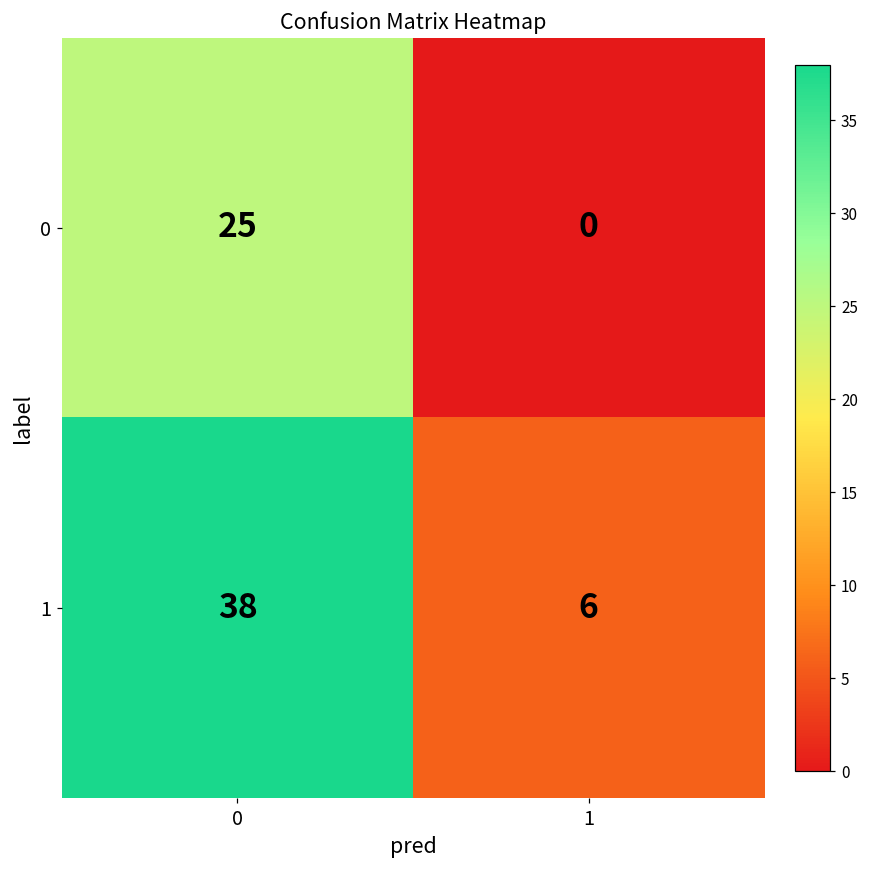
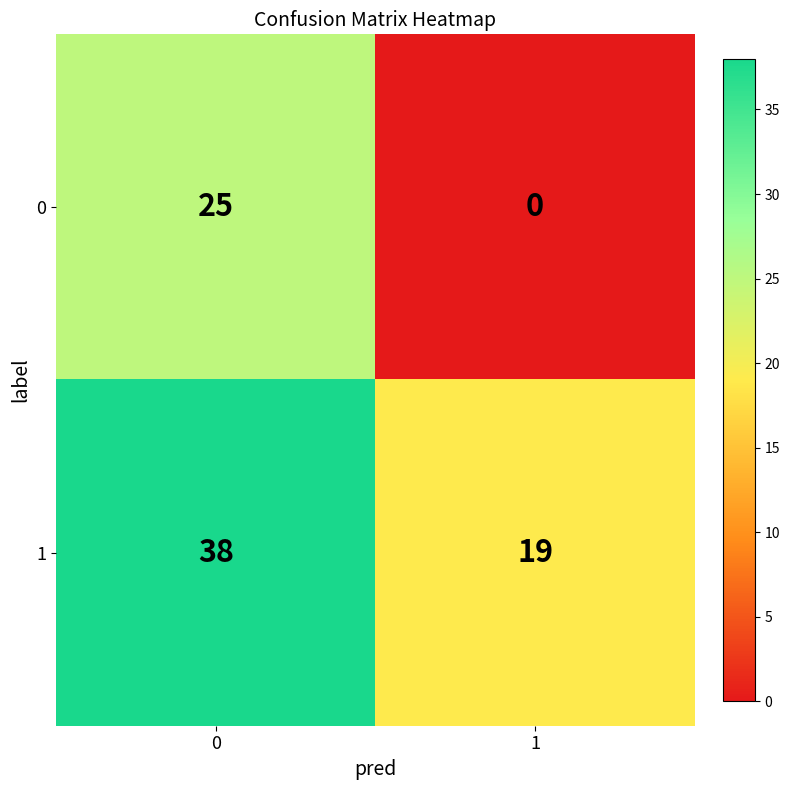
  {
    "0": {
      "0": 25,
      "1": 0
    },
    "1": {
      "0": 38,
-     "1": 6
+     "1": 19
    }
  }
